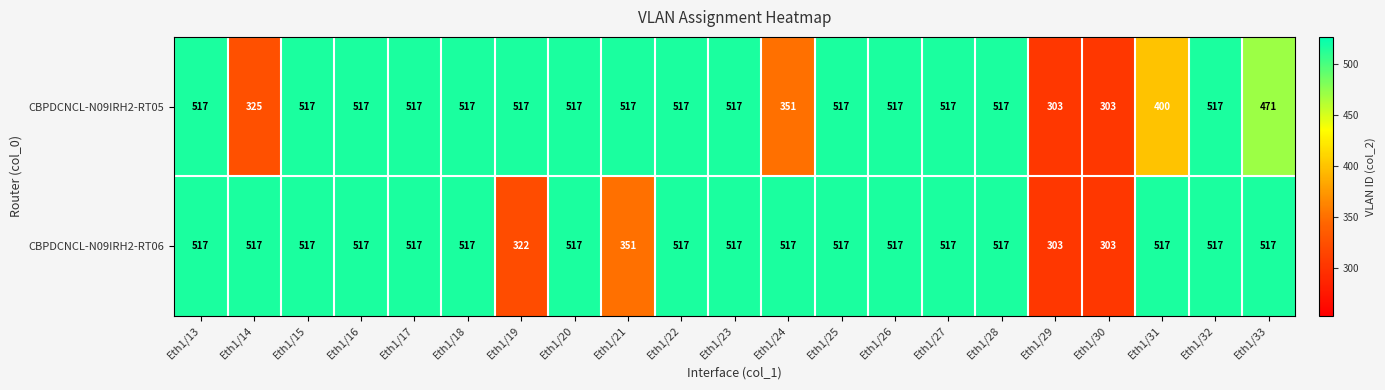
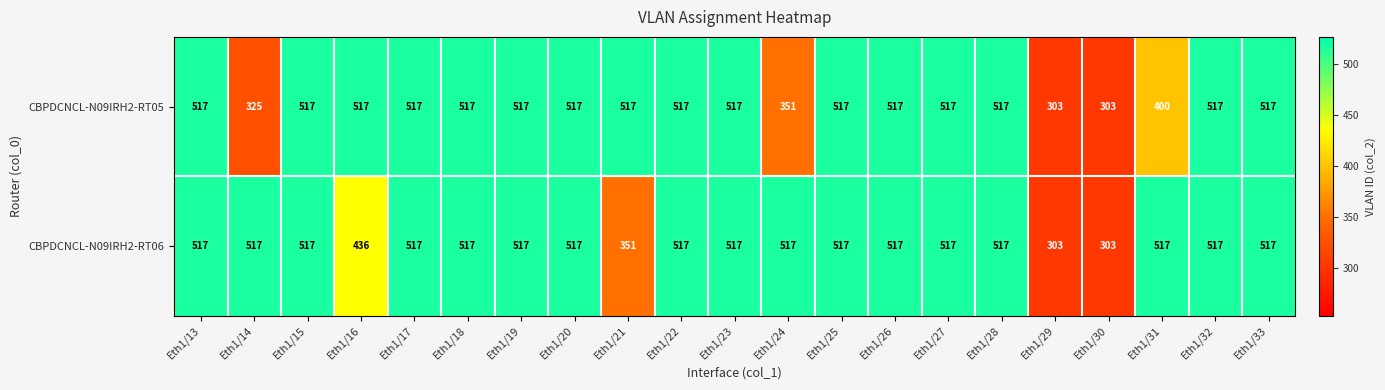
  {
    "CBPDCNCL-N09IRH2-RT05": {
      "Eth1/13": 517,
      "Eth1/14": 325,
      "Eth1/15": 517,
      "Eth1/16": 517,
      "Eth1/17": 517,
      "Eth1/18": 517,
      "Eth1/19": 517,
      "Eth1/20": 517,
      "Eth1/21": 517,
      "Eth1/22": 517,
      "Eth1/23": 517,
      "Eth1/24": 351,
      "Eth1/25": 517,
      "Eth1/26": 517,
      "Eth1/27": 517,
      "Eth1/28": 517,
      "Eth1/29": 303,
      "Eth1/30": 303,
      "Eth1/31": 400,
      "Eth1/32": 517,
-     "Eth1/33": 471
+     "Eth1/33": 517
    },
    "CBPDCNCL-N09IRH2-RT06": {
      "Eth1/13": 517,
      "Eth1/14": 517,
      "Eth1/15": 517,
-     "Eth1/16": 517,
+     "Eth1/16": 436,
      "Eth1/17": 517,
      "Eth1/18": 517,
-     "Eth1/19": 322,
+     "Eth1/19": 517,
      "Eth1/20": 517,
      "Eth1/21": 351,
      "Eth1/22": 517,
      "Eth1/23": 517,
      "Eth1/24": 517,
      "Eth1/25": 517,
      "Eth1/26": 517,
      "Eth1/27": 517,
      "Eth1/28": 517,
      "Eth1/29": 303,
      "Eth1/30": 303,
      "Eth1/31": 517,
      "Eth1/32": 517,
      "Eth1/33": 517
    }
  }
